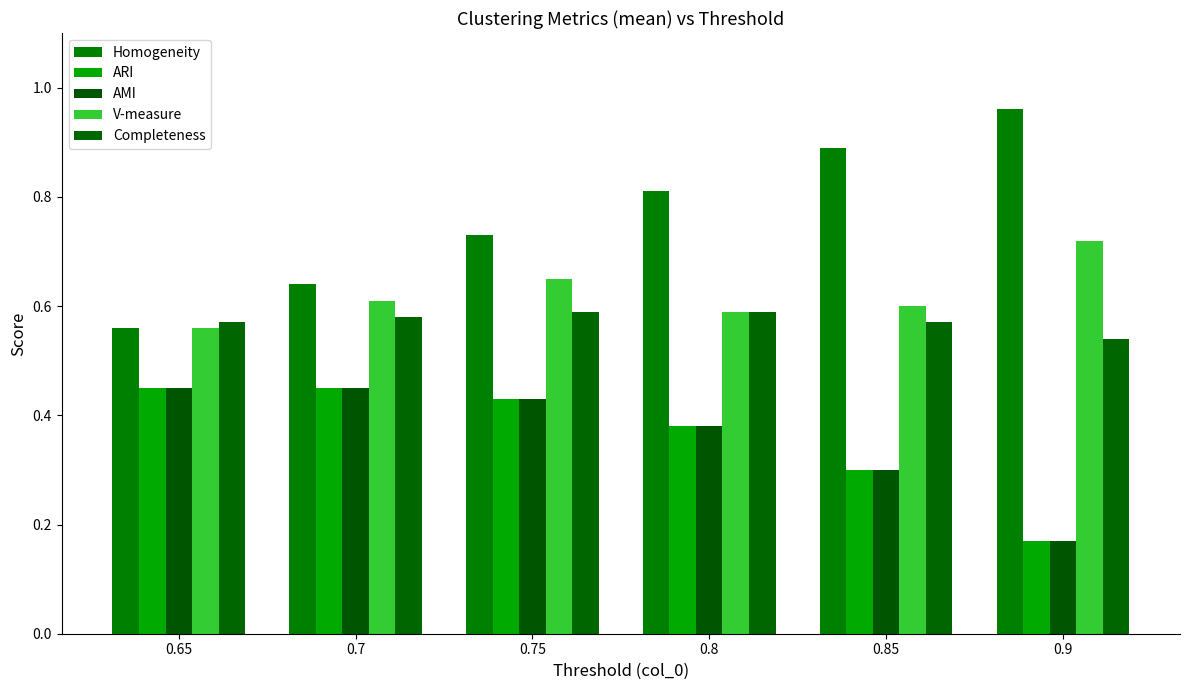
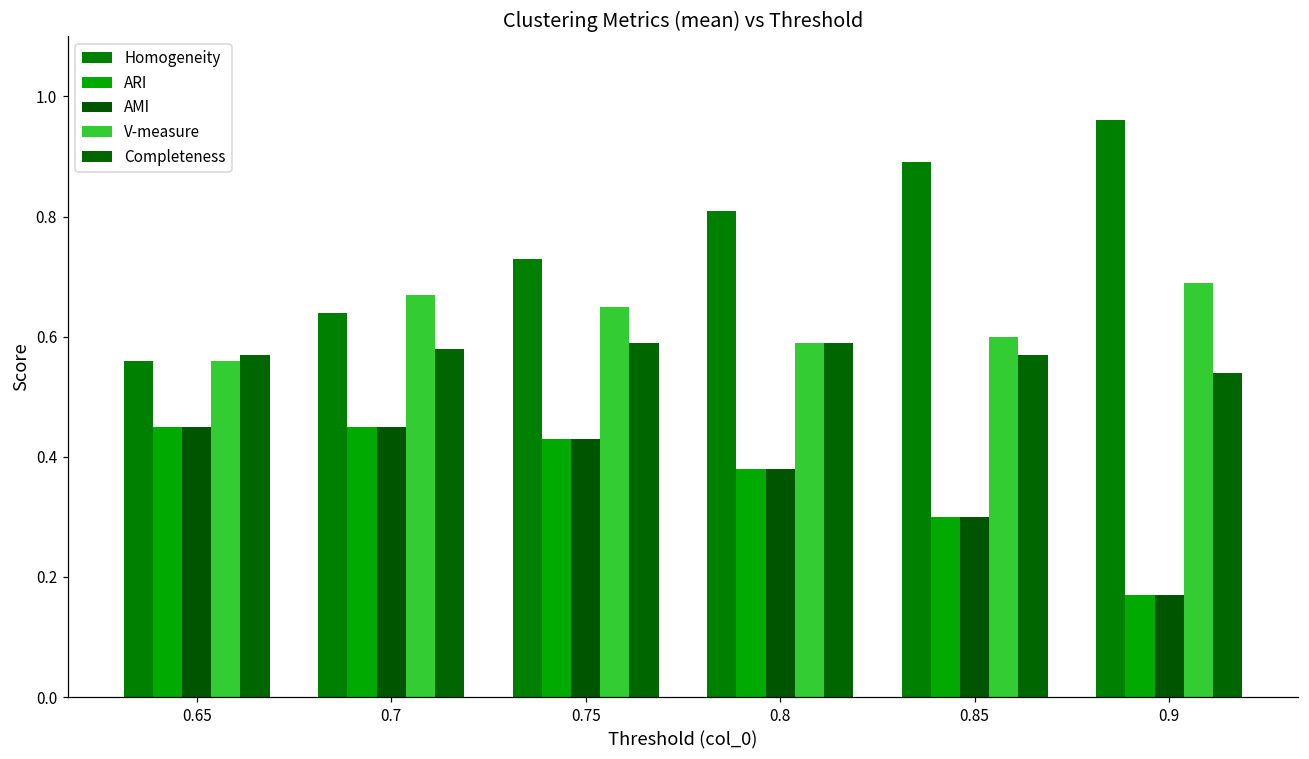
  {
    "V-measure": {
      "0.65": 0.56,
-     "0.7": 0.61,
+     "0.7": 0.67,
      "0.75": 0.65,
      "0.8": 0.59,
      "0.85": 0.60,
-     "0.9": 0.72
+     "0.9": 0.69
    }
  }
